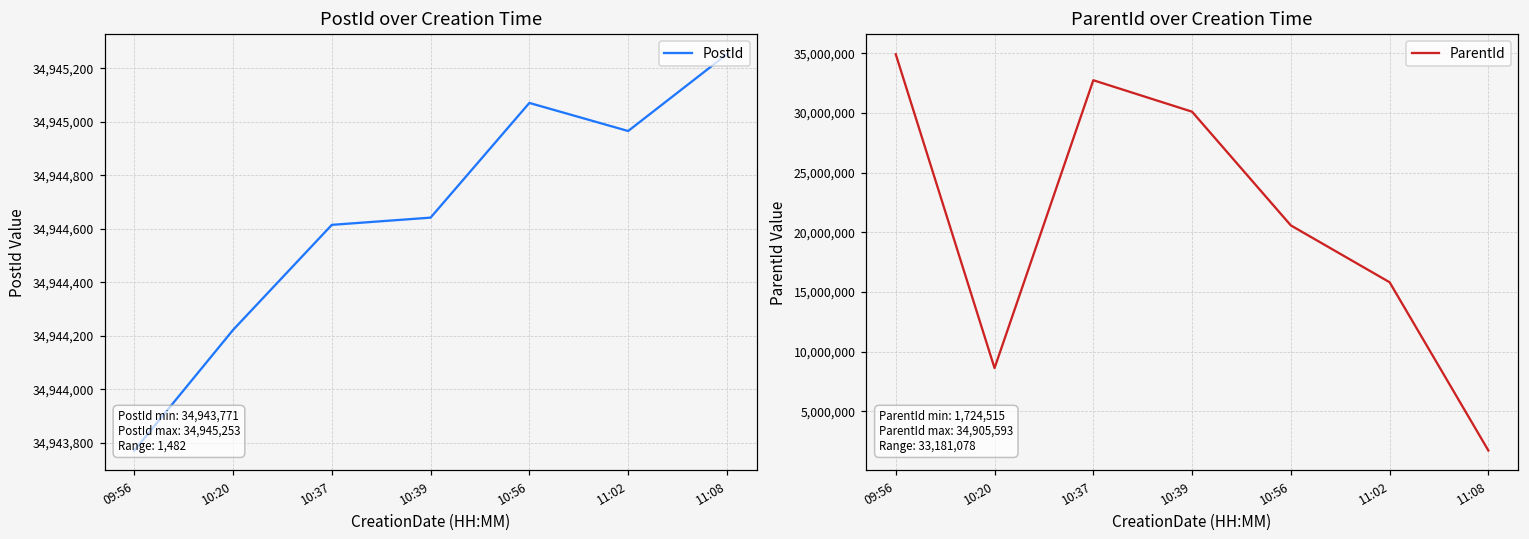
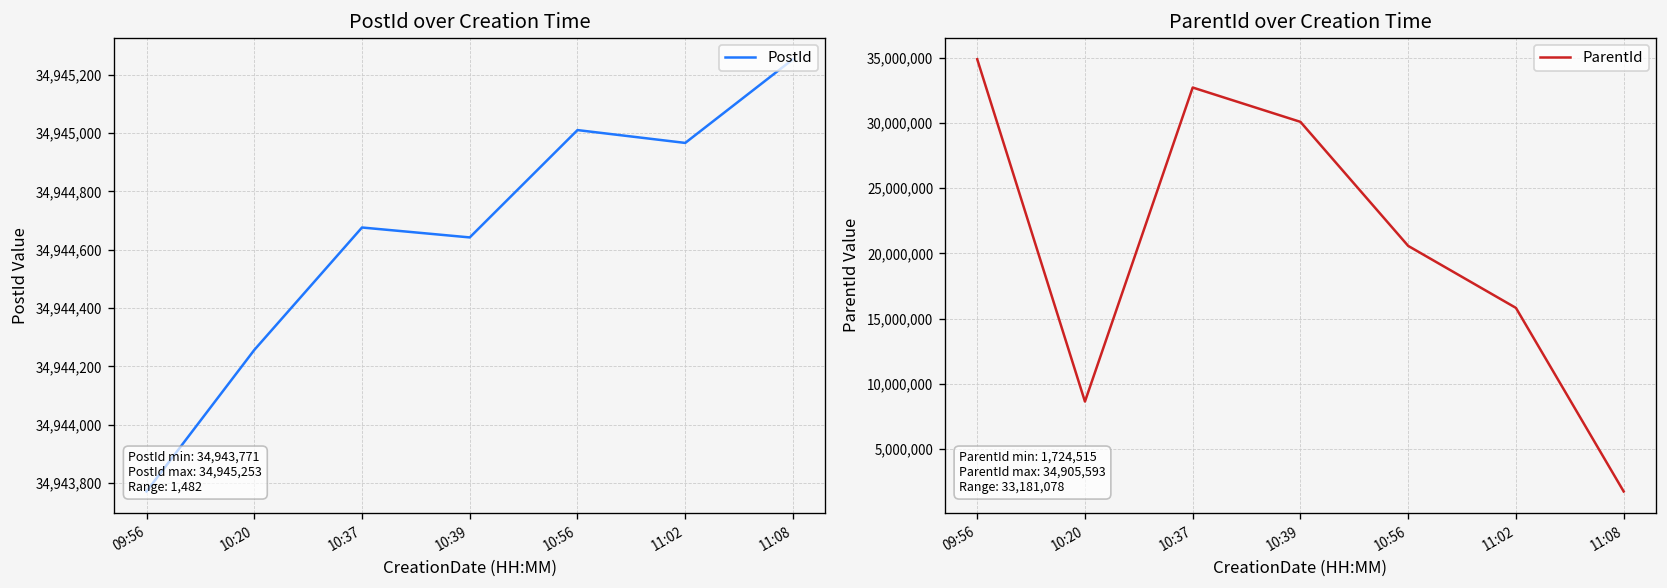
  {
    "PostId over Creation Time": {
-     "10:20": "34,944,220",
-     "10:37": "34,944,620",
+     "10:20": "34,944,260",
+     "10:37": "34,944,680",
      "10:39": "34,944,640",
-     "10:56": "34,945,070",
+     "10:56": "34,945,010",
      "11:02": "34,944,970"
    },
    "ParentId over Creation Time": {
      "09:56": "34,900,000",
      "10:20": "8,600,000",
      "10:37": "32,700,000",
      "10:39": "30,100,000",
      "10:56": "20,600,000",
      "11:02": "15,800,000",
      "11:08": "1,700,000"
    }
  }
